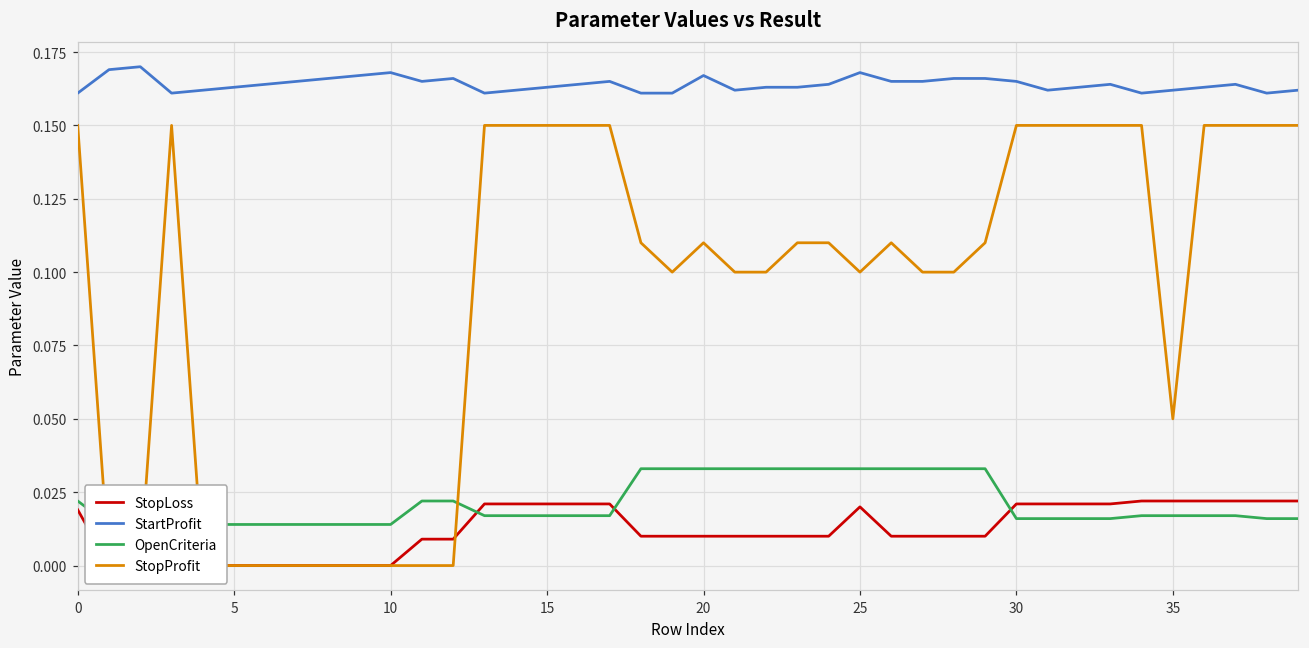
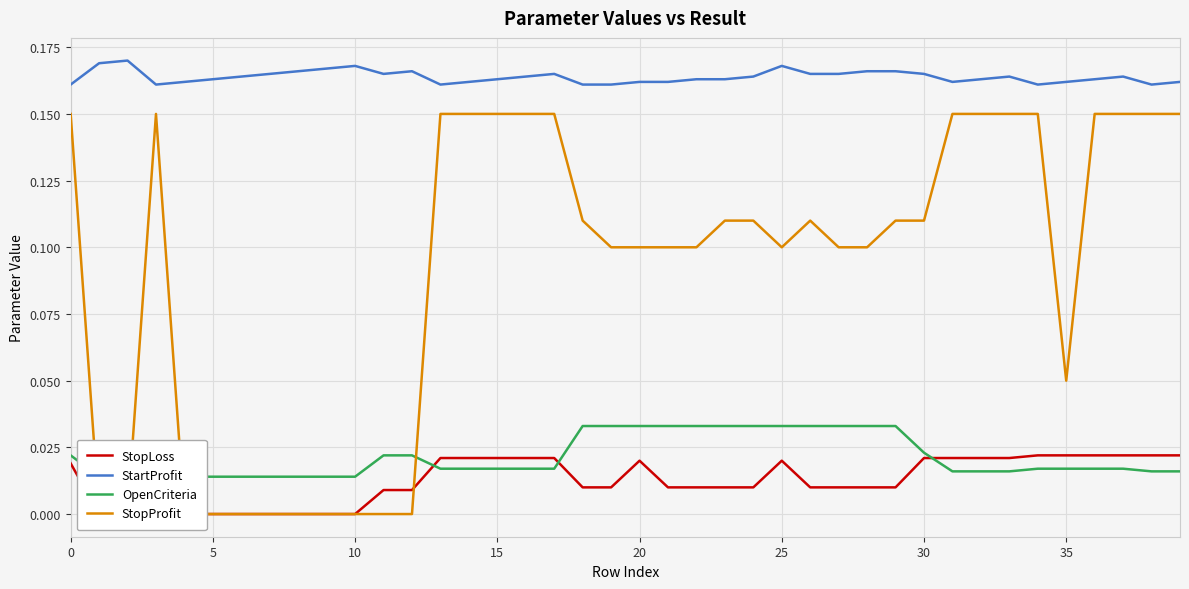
  {
    "StopLoss": {
      "0": 0.019,
      "15": 0.021,
-     "20": 0.01,
+     "20": 0.02,
      "25": 0.02,
      "30": 0.021,
      "35": 0.022
    },
    "StartProfit": {
      "0": 0.161,
      "5": 0.163,
      "10": 0.168,
      "15": 0.163,
-     "20": 0.167,
+     "20": 0.162,
      "25": 0.168,
      "30": 0.165,
      "35": 0.162
    },
    "OpenCriteria": {
      "0": 0.022,
      "5": 0.014,
      "10": 0.014,
      "15": 0.017,
      "20": 0.033,
      "25": 0.033,
-     "30": 0.016,
+     "30": 0.023,
      "35": 0.017
    },
    "StopProfit": {
      "0": 0.15,
      "15": 0.15,
-     "20": 0.11,
+     "20": 0.10,
      "25": 0.10,
-     "30": 0.15,
+     "30": 0.11,
      "35": 0.05
    }
  }
